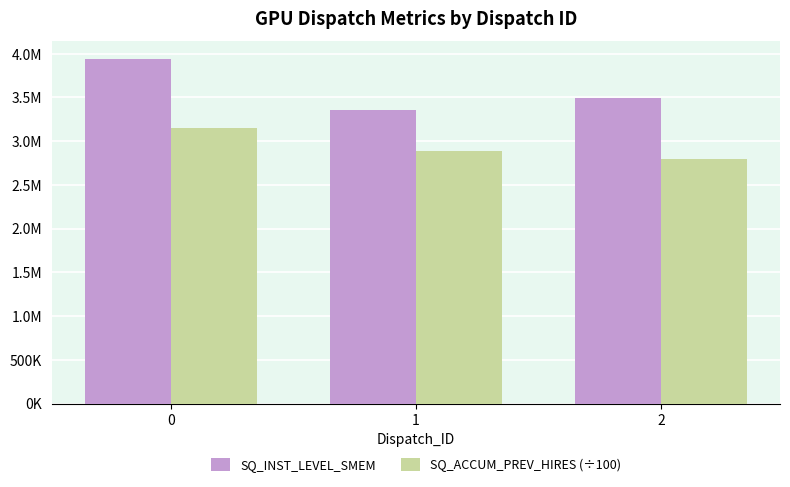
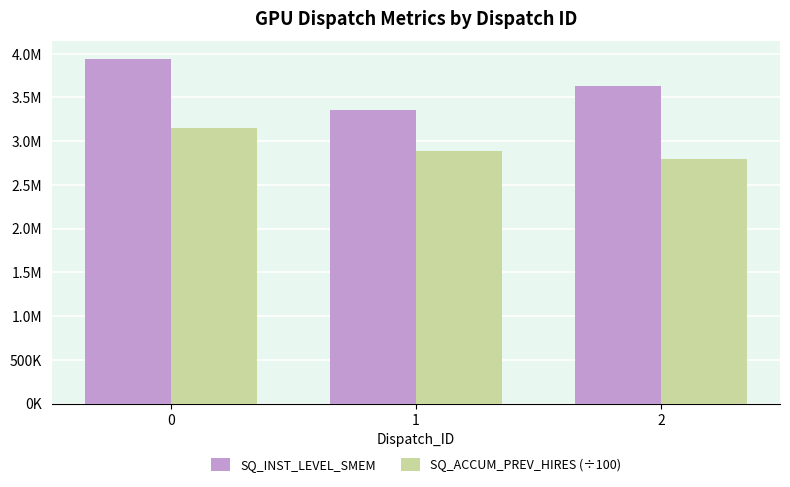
  {
    "SQ_INST_LEVEL_SMEM": {
      "0": 3900000,
      "1": 3400000,
-     "2": 3500000
+     "2": 3600000
    },
    "SQ_ACCUM_PREV_HIRES (÷100)": {
      "0": 3200000,
      "1": 2900000,
      "2": 2800000
    }
  }
